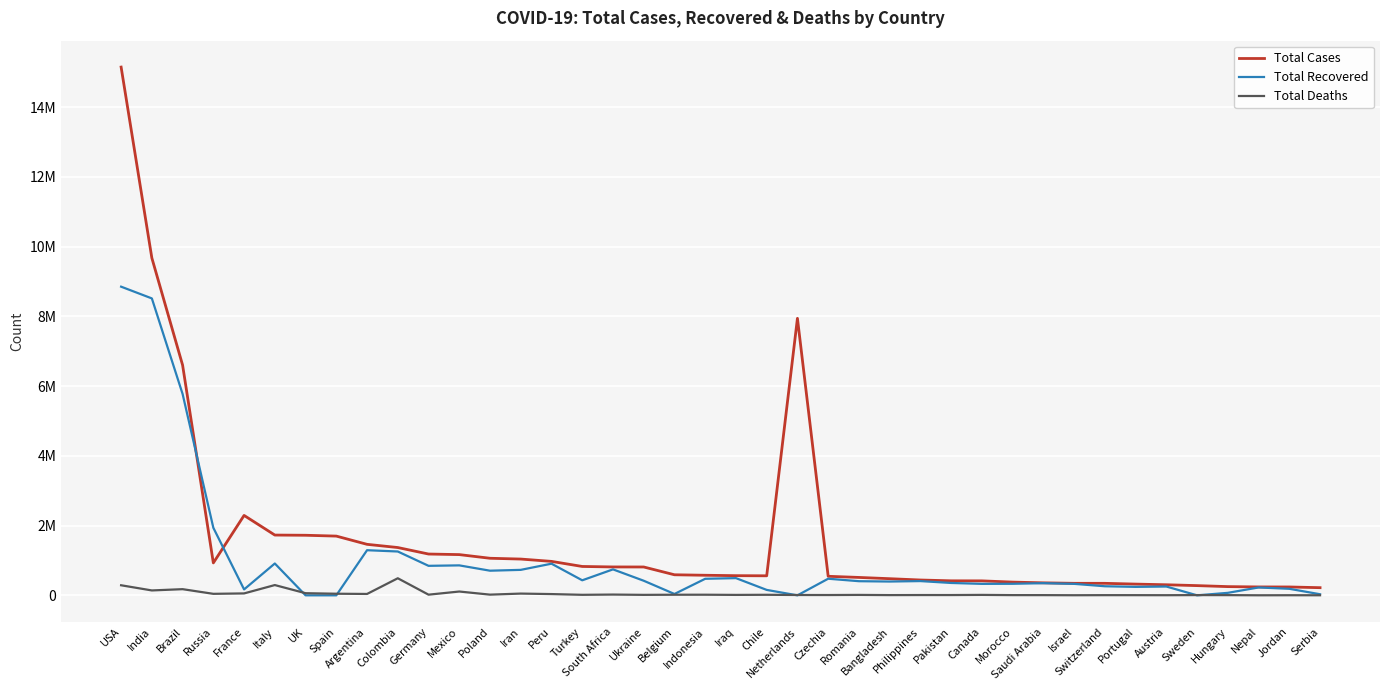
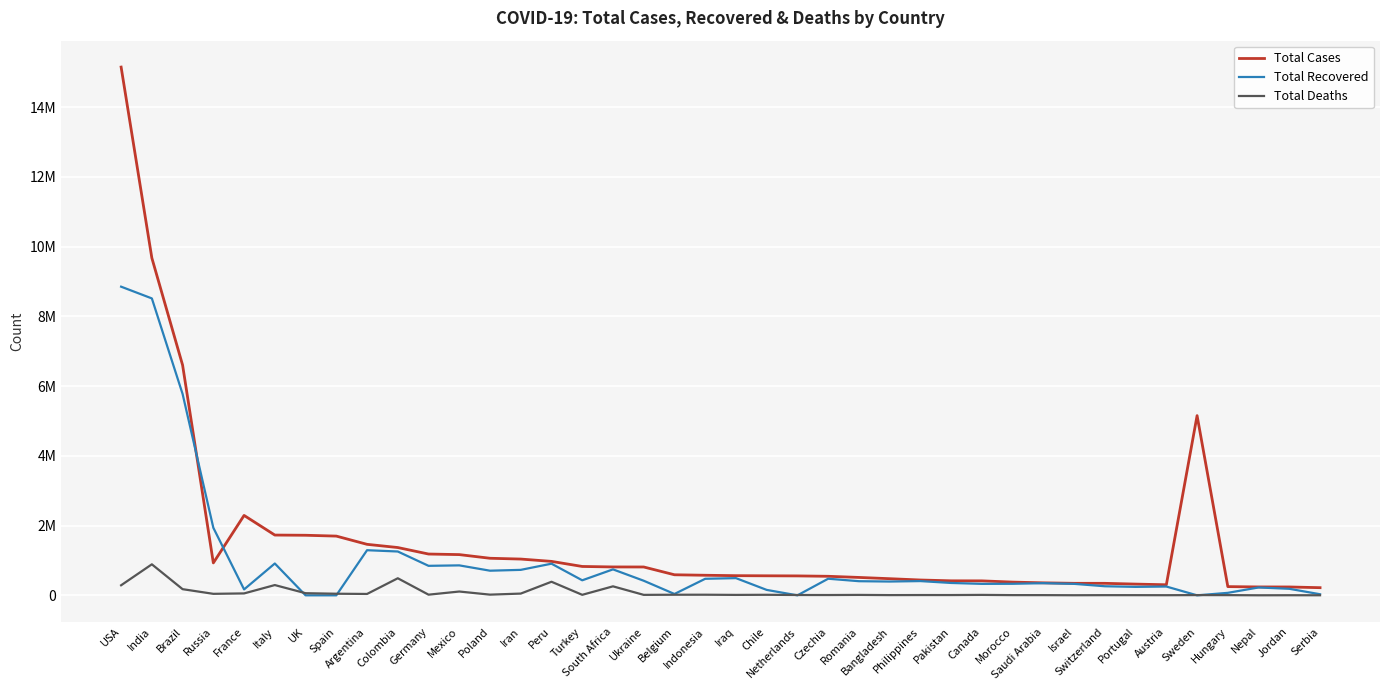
  {
    "Total Cases": {
      "USA": 15200000,
      "India": 9700000,
      "Brazil": 6600000,
      "Russia": 900000,
      "France": 2300000,
      "Italy": 1700000,
      "UK": 1700000,
      "Spain": 1700000,
      "Argentina": 1500000,
      "Colombia": 1400000,
      "Germany": 1200000,
      "Mexico": 1200000,
      "Poland": 1100000,
      "Iran": 1000000,
      "Turkey": 800000,
      "Ukraine": 800000,
      "Belgium": 600000,
      "Indonesia": 600000,
      "Chile": 600000,
-     "Netherlands": 7900000,
+     "Netherlands": 600000,
      "Romania": 500000,
      "Bangladesh": 500000,
      "Canada": 400000,
      "Switzerland": 300000,
      "Portugal": 300000,
-     "Sweden": 300000,
+     "Sweden": 5200000,
      "Hungary": 300000,
      "Serbia": 200000
    },
    "Total Recovered": {
      "USA": 8900000,
      "India": 8500000,
      "Brazil": 5800000,
      "Russia": 1900000,
      "France": 200000,
      "Italy": 900000,
      "Argentina": 1300000,
      "Colombia": 1300000,
      "Germany": 800000,
      "Mexico": 900000,
      "Poland": 700000,
      "Iran": 700000,
      "Turkey": 400000,
      "Ukraine": 400000,
      "Indonesia": 500000,
      "Chile": 200000,
      "Romania": 400000,
      "Bangladesh": 400000,
      "Canada": 300000,
      "Switzerland": 300000,
      "Portugal": 200000
    },
    "Total Deaths": {
      "USA": 300000,
-     "India": 100000,
+     "India": 900000,
      "Brazil": 200000,
      "Russia": 0,
      "France": 100000,
      "Italy": 300000,
      "Argentina": 0,
      "Colombia": 500000,
      "Germany": 0,
      "Mexico": 100000,
      "Poland": 0,
      "Iran": 100000,
-     "Peru": 0,
+     "Peru": 400000,
      "Turkey": 0,
-     "South Africa": 0,
+     "South Africa": 300000,
      "Ukraine": 0,
      "Indonesia": 0,
      "Iraq": 0,
      "Chile": 0,
      "Czechia": 0,
      "Romania": 0,
      "Bangladesh": 0,
      "Philippines": 0,
      "Pakistan": 0,
      "Canada": 0,
      "Morocco": 0,
      "Saudi Arabia": 0,
      "Israel": 0,
      "Switzerland": 0,
      "Portugal": 0,
      "Austria": 0,
      "Nepal": 0,
      "Jordan": 0
    }
  }
